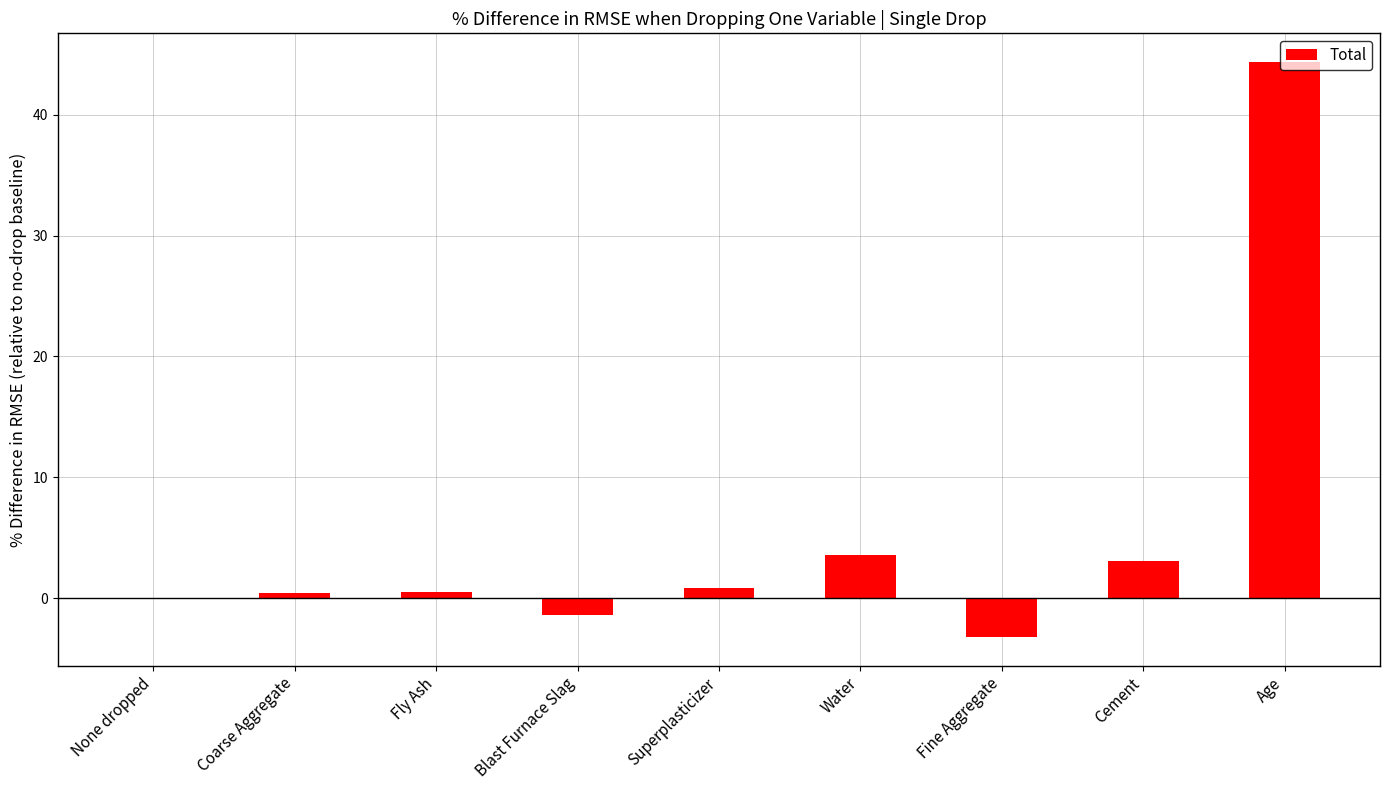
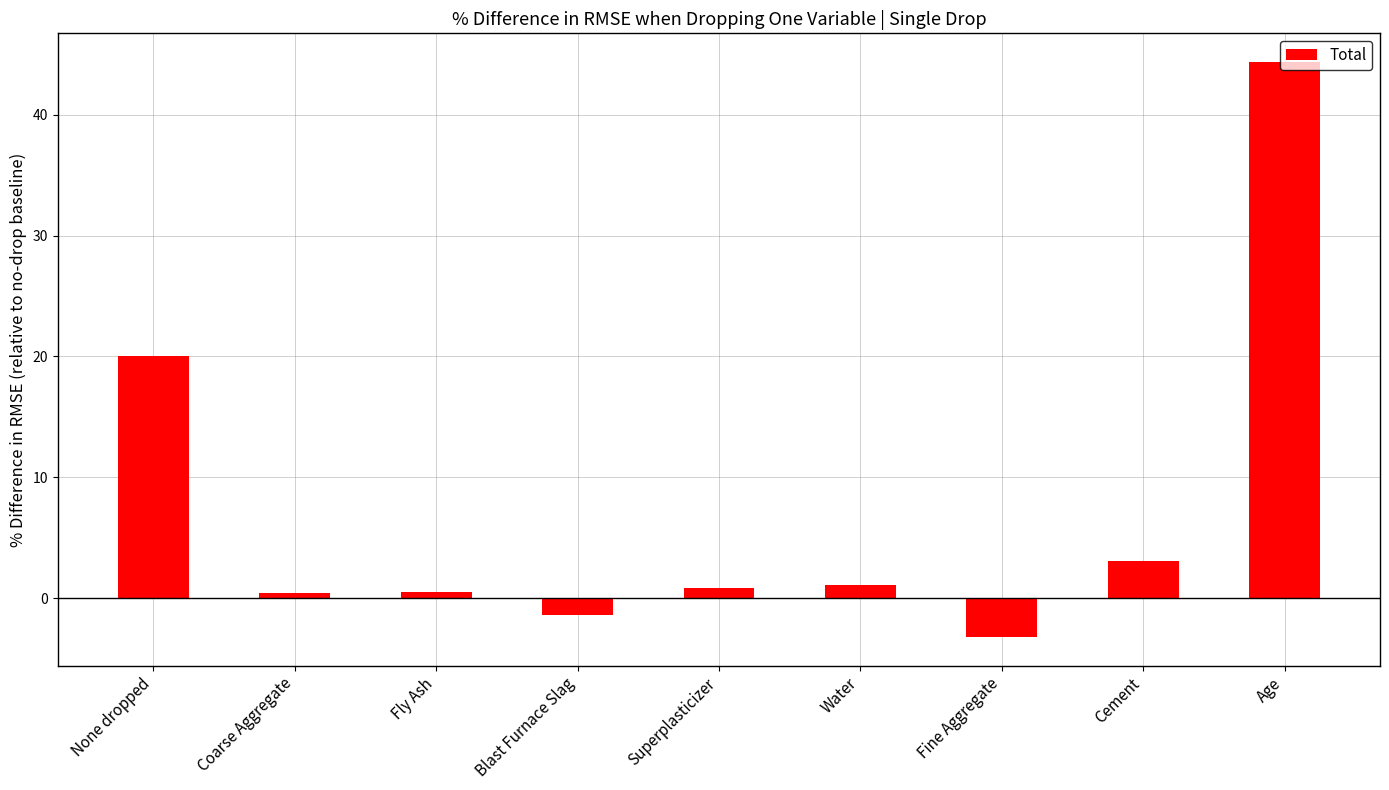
  {
-   "None dropped": 0.0,
+   "None dropped": 20.0,
    "Coarse Aggregate": 0.4,
    "Fly Ash": 0.5,
    "Blast Furnace Slag": -1.4,
    "Superplasticizer": 0.9,
-   "Water": 3.6,
+   "Water": 1.1,
    "Fine Aggregate": -3.2,
    "Cement": 3.0
  }
